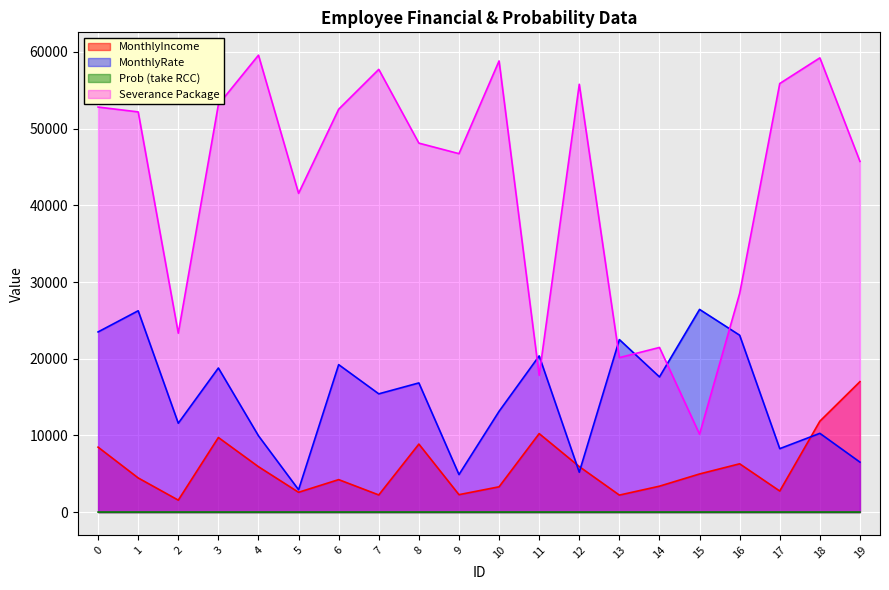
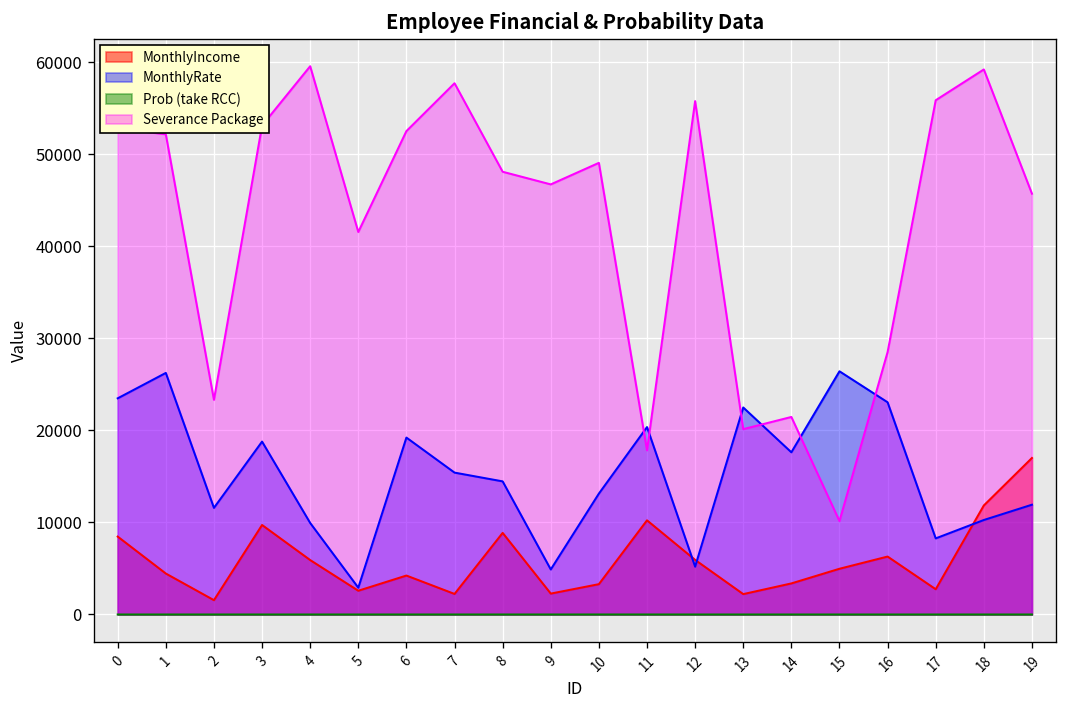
  {
    "MonthlyIncome": {
      "0": 8000,
      "1": 4000,
      "2": 2000,
      "3": 10000,
      "4": 6000,
      "5": 3000,
      "6": 4000,
      "7": 2000,
      "8": 9000,
      "9": 2000,
      "10": 3000,
      "11": 10000,
      "12": 6000,
      "13": 2000,
      "14": 3000,
      "15": 5000,
      "16": 6000,
      "17": 3000,
      "18": 12000,
      "19": 17000
    },
    "MonthlyRate": {
      "0": 23000,
      "1": 26000,
      "2": 12000,
      "3": 19000,
      "4": 10000,
      "5": 3000,
      "6": 19000,
      "7": 15000,
-     "8": 17000,
+     "8": 14000,
      "9": 5000,
      "10": 13000,
      "11": 20000,
      "12": 5000,
      "13": 22000,
      "14": 18000,
      "15": 26000,
      "16": 23000,
      "17": 8000,
      "18": 10000,
-     "19": 7000
+     "19": 12000
    },
    "Prob (take RCC)": {
      "0": 0,
      "1": 0,
      "2": 0,
      "3": 0,
      "4": 0,
      "5": 0,
      "6": 0,
      "7": 0,
      "8": 0,
      "9": 0,
      "10": 0,
      "11": 0,
      "12": 0,
      "13": 0,
      "14": 0,
      "15": 0,
      "16": 0,
      "17": 0,
      "18": 0,
      "19": 0
    },
    "Severance Package": {
      "0": 53000,
      "1": 52000,
      "2": 23000,
      "3": 53000,
      "4": 60000,
      "5": 42000,
      "6": 53000,
      "7": 58000,
      "8": 48000,
      "9": 47000,
-     "10": 59000,
+     "10": 49000,
      "11": 18000,
      "12": 56000,
      "13": 20000,
      "14": 21000,
      "15": 10000,
      "16": 29000,
      "17": 56000,
      "18": 59000,
      "19": 46000
    }
  }
